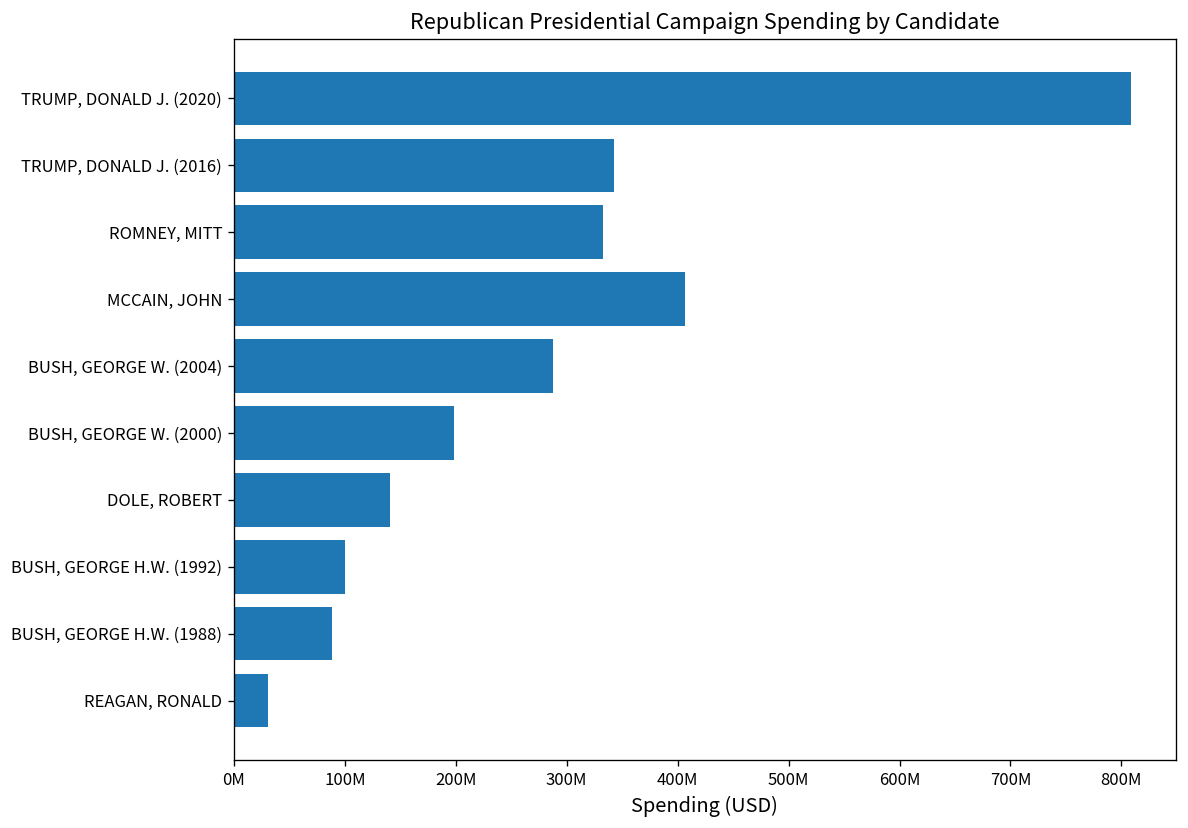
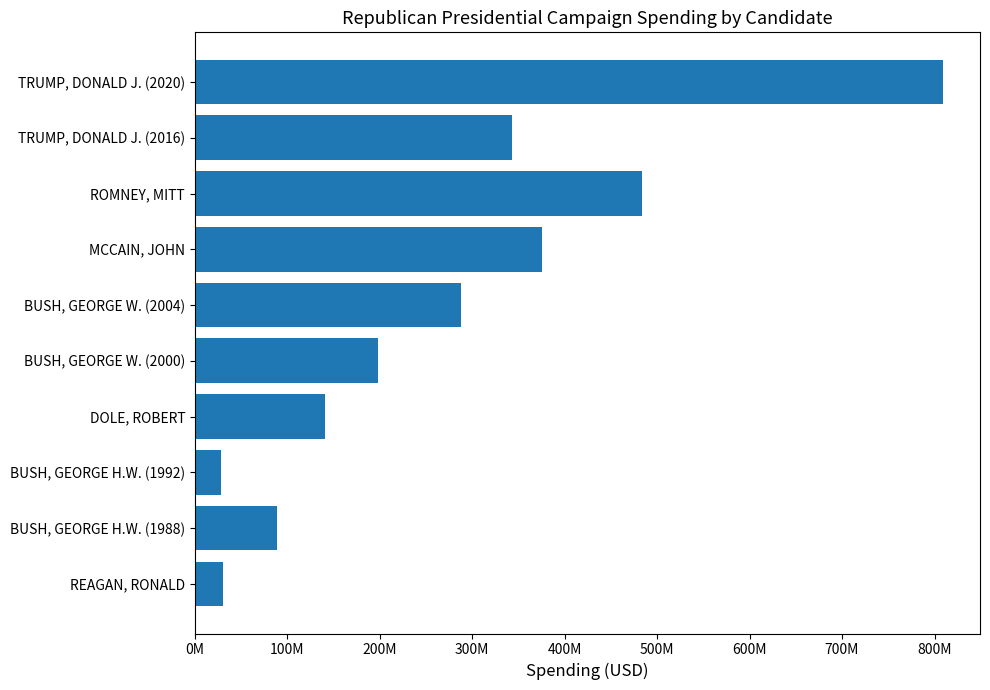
  {
    "TRUMP, DONALD J. (2020)": 810000000,
    "TRUMP, DONALD J. (2016)": 340000000,
-   "ROMNEY, MITT": 330000000,
-   "MCCAIN, JOHN": 410000000,
+   "ROMNEY, MITT": 480000000,
+   "MCCAIN, JOHN": 380000000,
    "BUSH, GEORGE W. (2004)": 290000000,
    "BUSH, GEORGE W. (2000)": 200000000,
    "DOLE, ROBERT": 140000000,
-   "BUSH, GEORGE H.W. (1992)": 100000000,
+   "BUSH, GEORGE H.W. (1992)": 30000000,
    "BUSH, GEORGE H.W. (1988)": 90000000,
    "REAGAN, RONALD": 30000000
  }
